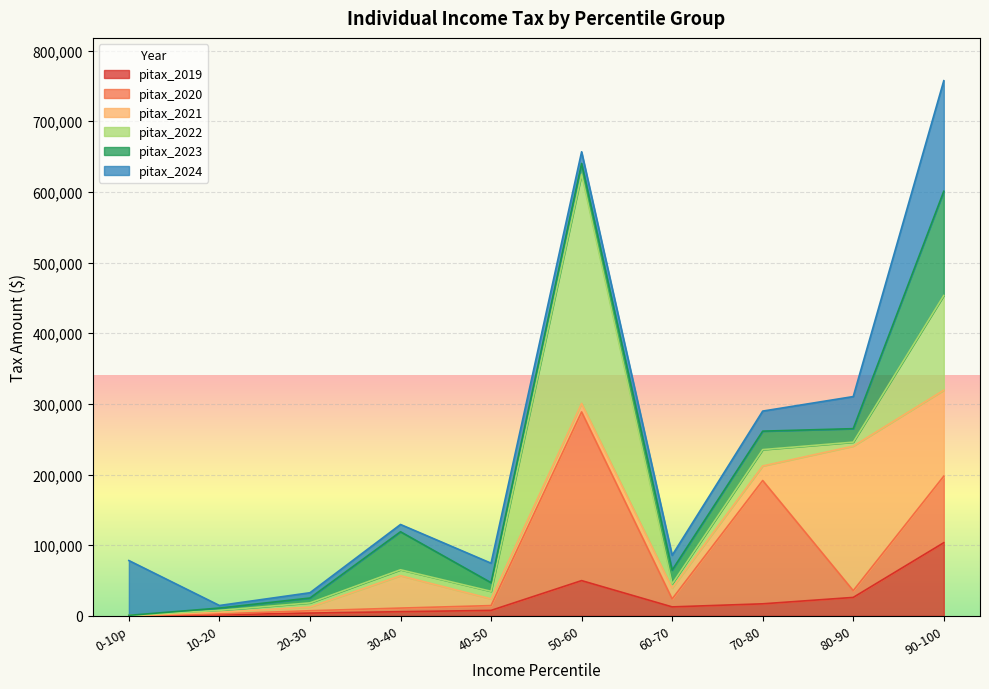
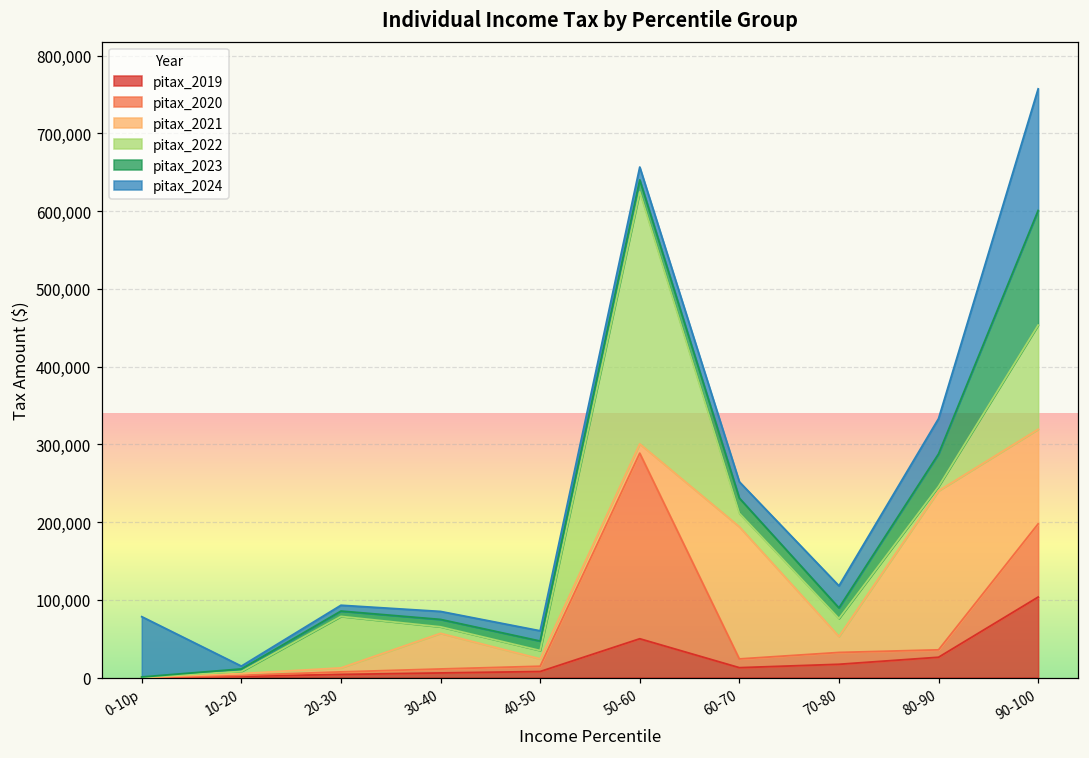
  {
    "pitax_2019": {
      "30-40": "10,000",
      "40-50": "10,000",
      "50-60": "50,000",
      "60-70": "10,000",
      "70-80": "20,000",
      "80-90": "30,000",
      "90-100": "100,000"
    },
    "pitax_2020": {
      "30-40": "10,000",
      "40-50": "10,000",
      "50-60": "240,000",
      "60-70": "10,000",
-     "70-80": "170,000",
+     "70-80": "20,000",
      "80-90": "10,000",
      "90-100": "90,000"
    },
    "pitax_2021": {
      "20-30": "10,000",
      "30-40": "50,000",
      "40-50": "10,000",
      "50-60": "10,000",
-     "60-70": "20,000",
+     "60-70": "170,000",
      "70-80": "20,000",
      "80-90": "200,000",
      "90-100": "120,000"
    },
    "pitax_2022": {
-     "20-30": "10,000",
+     "20-30": "70,000",
      "30-40": "10,000",
      "40-50": "10,000",
      "50-60": "320,000",
-     "60-70": "10,000",
+     "60-70": "20,000",
      "70-80": "20,000",
      "80-90": "10,000",
      "90-100": "130,000"
    },
    "pitax_2023": {
      "20-30": "10,000",
-     "30-40": "50,000",
+     "30-40": "10,000",
      "40-50": "10,000",
      "50-60": "20,000",
      "60-70": "20,000",
-     "70-80": "30,000",
-     "80-90": "20,000",
+     "70-80": "10,000",
+     "80-90": "40,000",
      "90-100": "150,000"
    },
    "pitax_2024": {
      "0-10p": "80,000",
      "10-20": "0",
      "20-30": "10,000",
      "30-40": "10,000",
-     "40-50": "30,000",
+     "40-50": "10,000",
      "50-60": "20,000",
      "60-70": "20,000",
      "70-80": "30,000",
      "80-90": "50,000",
      "90-100": "160,000"
    }
  }
